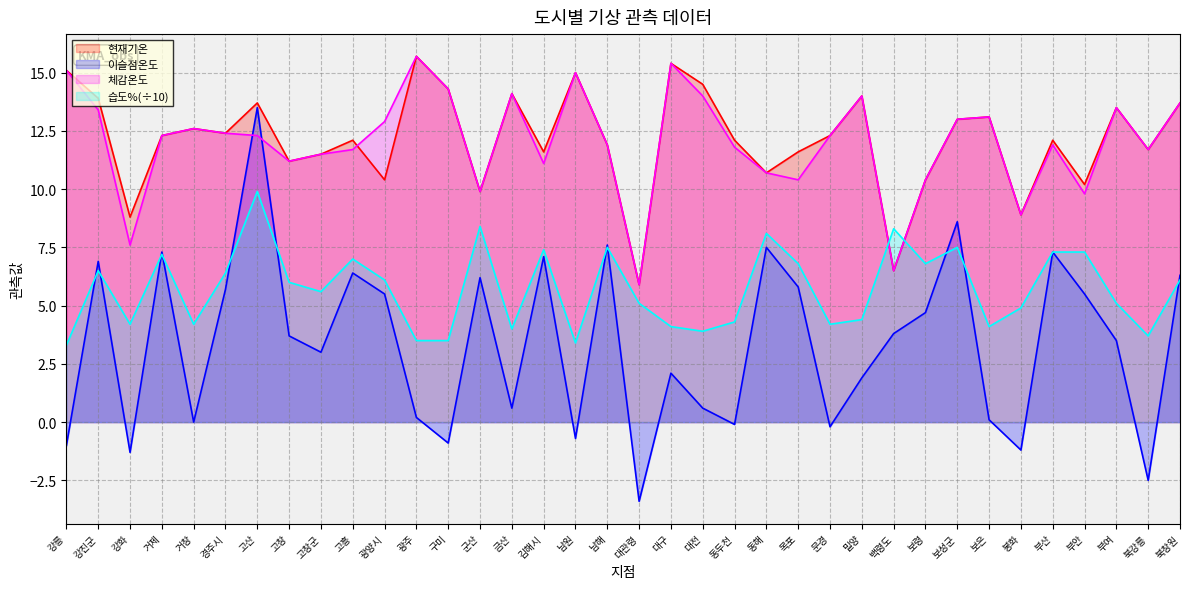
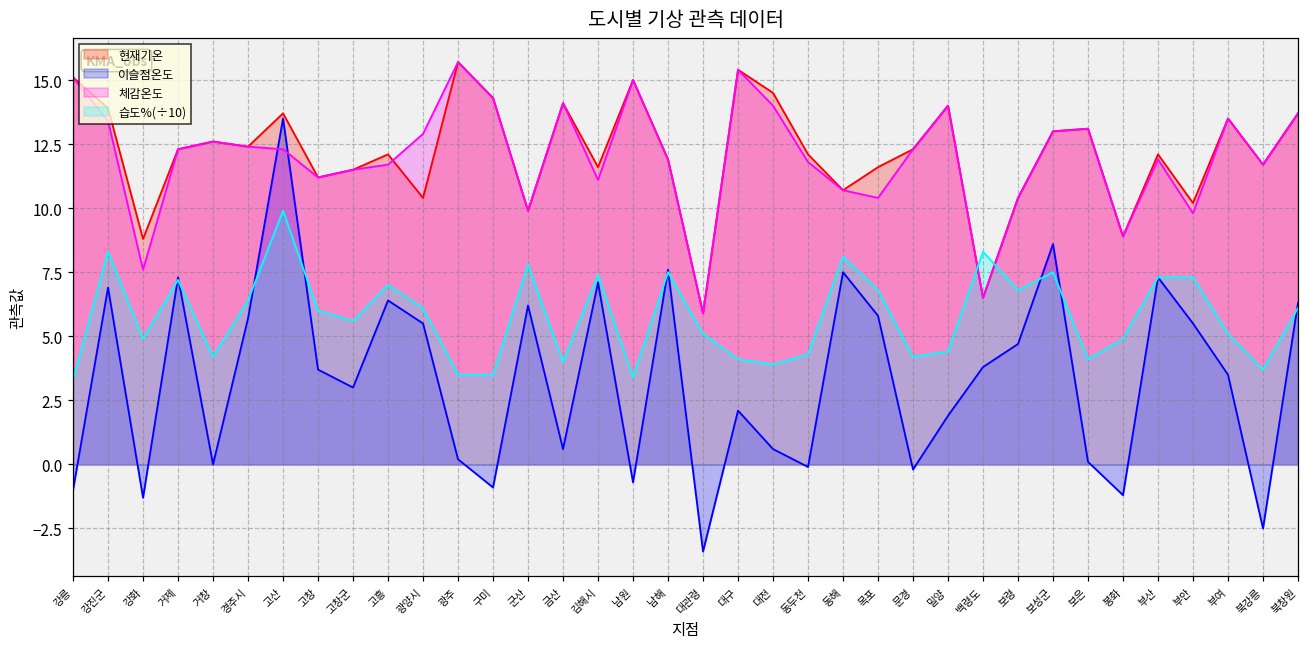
  {
    "현재기온": {
      "강화": 8.8,
      "고산": 13.7,
      "고흥": 12.1,
      "광양시": 10.4,
      "김해시": 11.6,
      "대전": 14.5,
      "동두천": 12.1,
      "목포": 11.6,
      "부산": 12.1,
      "부안": 10.2
    },
    "체감온도": {
      "강진군": 13.4,
      "강화": 7.6,
      "고산": 12.3,
      "고흥": 11.7,
      "광양시": 12.9,
      "김해시": 11.1,
      "대전": 14.0,
      "동두천": 11.8,
      "목포": 10.4,
      "부산": 11.9,
      "부안": 9.8
    },
    "습도%(÷10)": {
      "강릉": 3.3,
-     "강진군": 6.5,
-     "강화": 4.2,
+     "강진군": 8.3,
+     "강화": 4.9,
      "거창": 4.2,
      "경주시": 6.4,
      "고산": 9.9,
      "고창": 6.0,
      "고창군": 5.6,
      "고흥": 7.0,
      "광양시": 6.1,
      "광주": 3.5,
      "구미": 3.5,
-     "군산": 8.4,
+     "군산": 7.8,
      "금산": 4.0,
      "김해시": 7.4,
      "남원": 3.4,
      "대관령": 5.1,
      "대구": 4.1,
      "대전": 3.9,
      "동두천": 4.3,
      "동해": 8.1,
      "목포": 6.8,
      "문경": 4.2,
      "밀양": 4.4,
      "백령도": 8.3,
      "보령": 6.8,
      "보성군": 7.5,
      "보은": 4.1,
      "봉화": 4.9,
      "부안": 7.3,
      "부여": 5.1,
      "북강릉": 3.7,
      "북창원": 6.1
    }
  }
